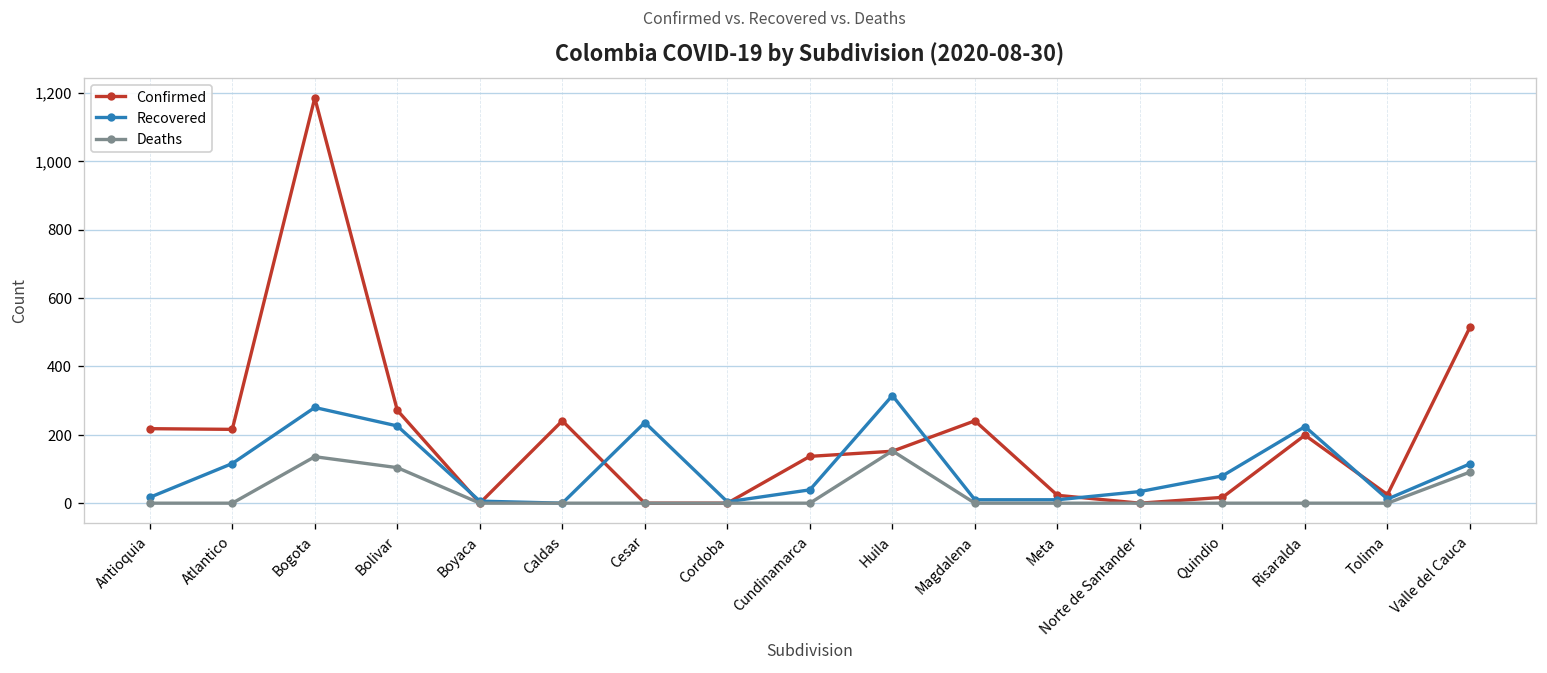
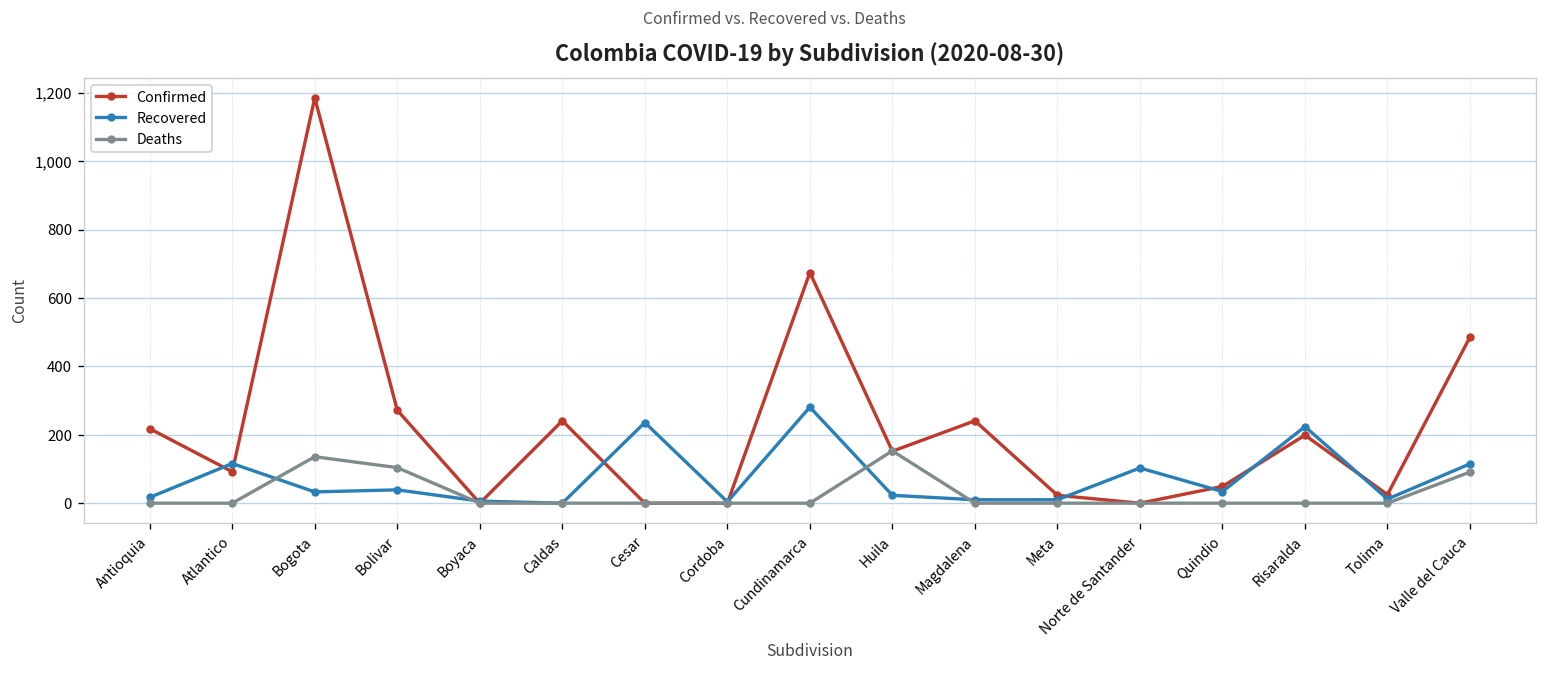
  {
    "Confirmed": {
      "Antioquia": "220",
-     "Atlantico": "220",
+     "Atlantico": "90",
      "Bogota": "1,190",
      "Bolivar": "270",
      "Caldas": "240",
-     "Cundinamarca": "140",
+     "Cundinamarca": "680",
      "Magdalena": "240",
      "Meta": "20",
-     "Quindio": "20",
+     "Quindio": "50",
      "Risaralda": "200",
      "Tolima": "30",
-     "Valle del Cauca": "520"
+     "Valle del Cauca": "490"
    },
    "Recovered": {
      "Antioquia": "20",
      "Atlantico": "120",
-     "Bogota": "280",
-     "Bolivar": "230",
+     "Bogota": "30",
+     "Bolivar": "40",
      "Cesar": "240",
-     "Cundinamarca": "40",
-     "Huila": "320",
+     "Cundinamarca": "280",
+     "Huila": "20",
      "Magdalena": "10",
      "Meta": "10",
-     "Norte de Santander": "30",
-     "Quindio": "80",
+     "Norte de Santander": "100",
+     "Quindio": "30",
      "Risaralda": "220",
      "Tolima": "10",
      "Valle del Cauca": "120"
    },
    "Deaths": {
      "Antioquia": "0",
      "Atlantico": "0",
      "Bogota": "140",
      "Bolivar": "100",
      "Cundinamarca": "0",
      "Magdalena": "0",
      "Meta": "0",
      "Quindio": "0",
      "Risaralda": "0",
      "Tolima": "0",
      "Valle del Cauca": "90"
    }
  }
